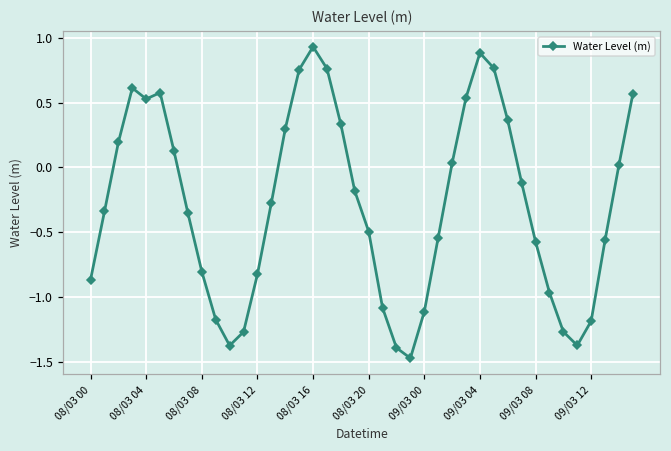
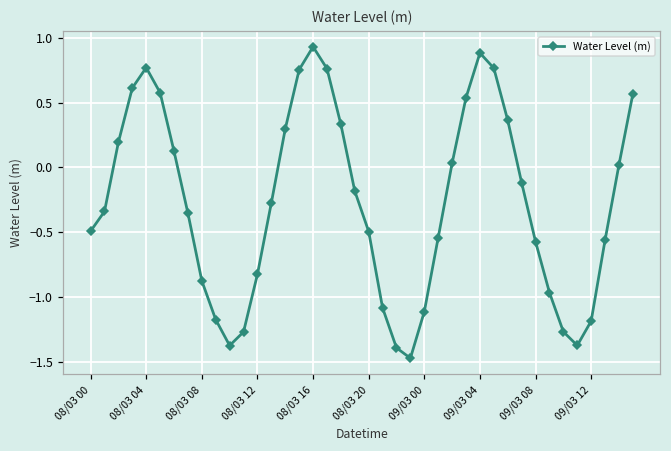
  {
-   "08/03 00": -0.87,
-   "08/03 04": 0.53,
-   "08/03 08": -0.80,
+   "08/03 00": -0.49,
+   "08/03 04": 0.77,
+   "08/03 08": -0.88,
    "08/03 12": -0.82,
    "08/03 16": 0.93,
    "08/03 20": -0.49,
    "09/03 00": -1.11,
    "09/03 04": 0.88,
    "09/03 08": -0.57,
    "09/03 12": -1.19
  }
